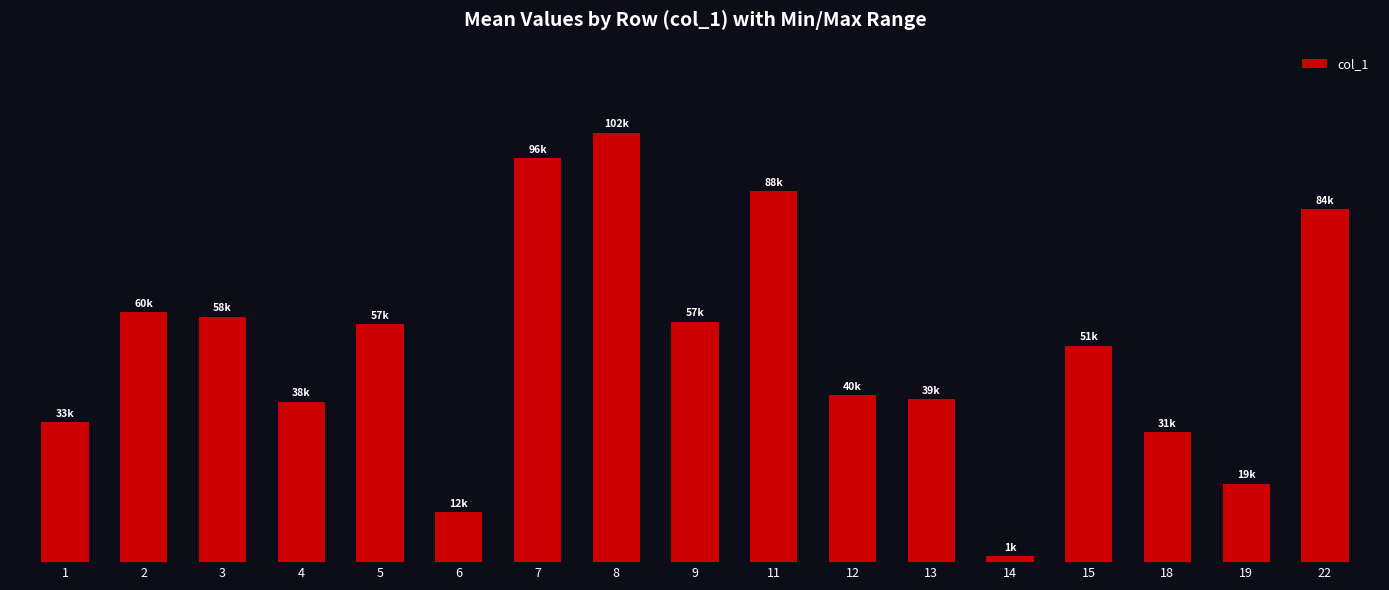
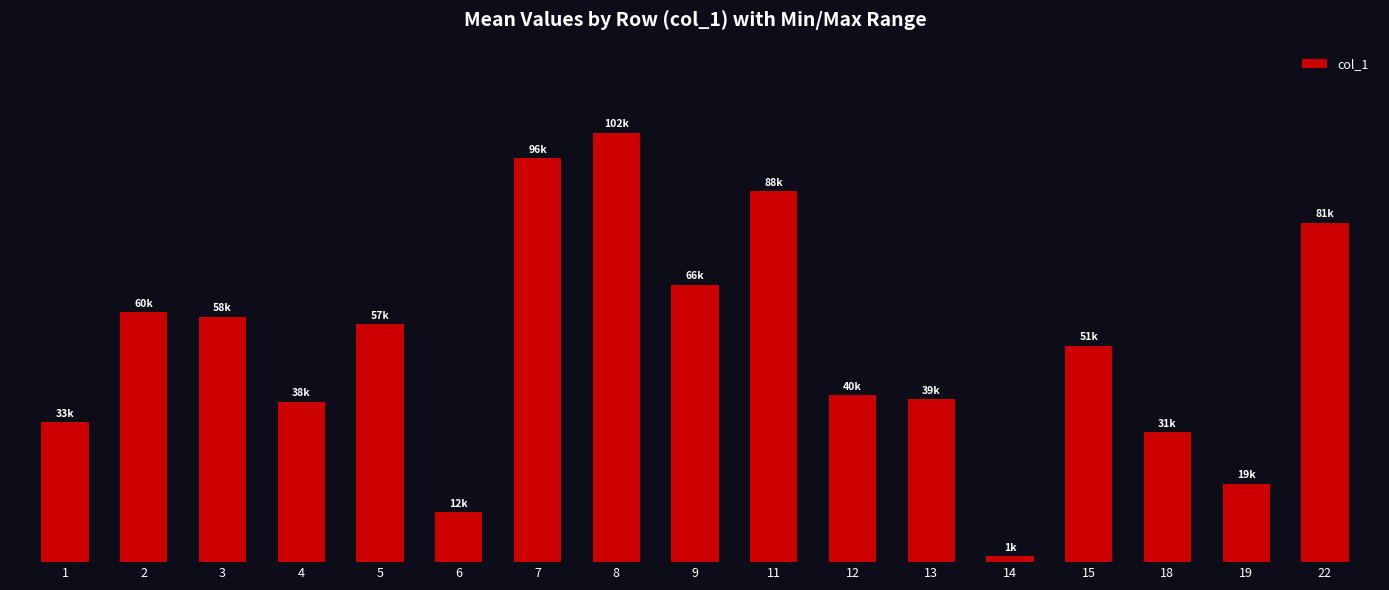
  {
    "1": "33k",
    "2": "60k",
    "3": "58k",
    "4": "38k",
    "5": "57k",
    "6": "12k",
    "7": "96k",
    "8": "102k",
-   "9": "57k",
+   "9": "66k",
    "11": "88k",
    "12": "40k",
    "13": "39k",
    "14": "1k",
    "15": "51k",
    "18": "31k",
    "19": "19k",
-   "22": "84k"
+   "22": "81k"
  }
